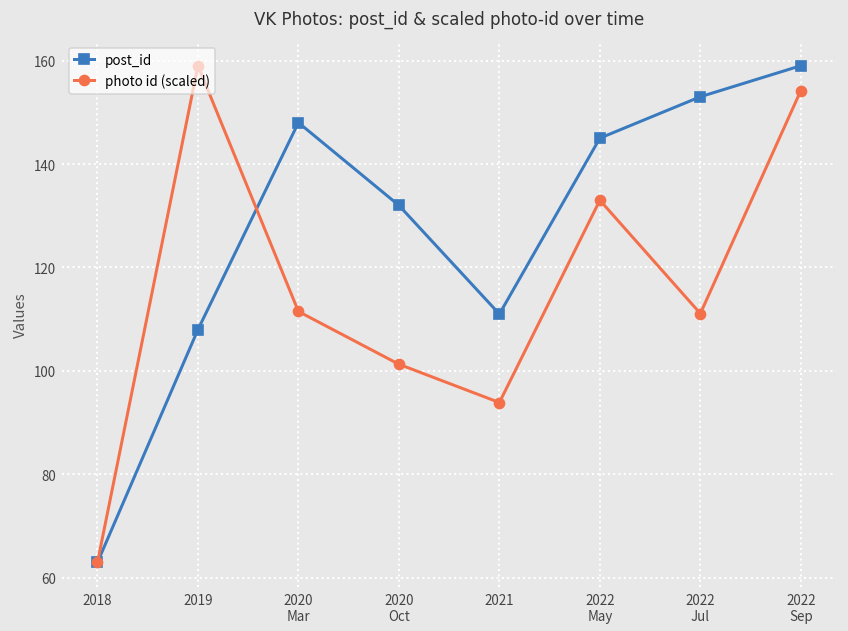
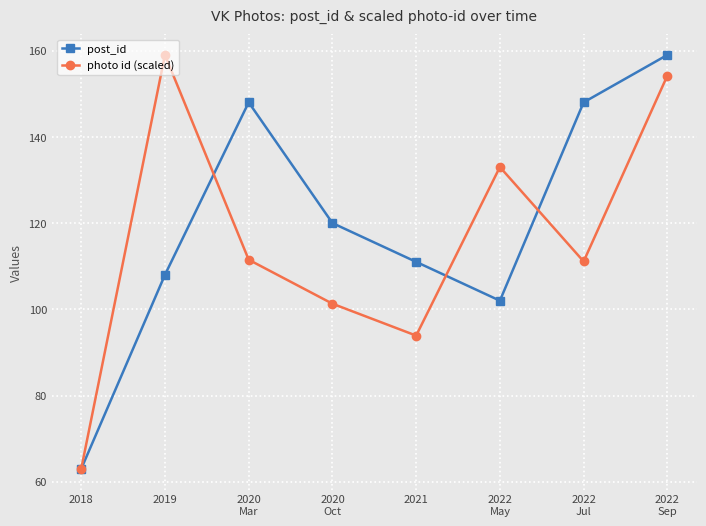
  {
    "post_id": {
      "2019": 108,
      "2020 Mar": 148,
-     "2020 Oct": 132,
+     "2020 Oct": 120,
      "2021": 111,
-     "2022 May": 145,
-     "2022 Jul": 153,
+     "2022 May": 102,
+     "2022 Jul": 148,
      "2022 Sep": 159
    },
    "photo id (scaled)": {
      "2020 Mar": 112,
      "2020 Oct": 101,
      "2021": 94,
      "2022 May": 133,
      "2022 Jul": 111,
      "2022 Sep": 154
    }
  }
